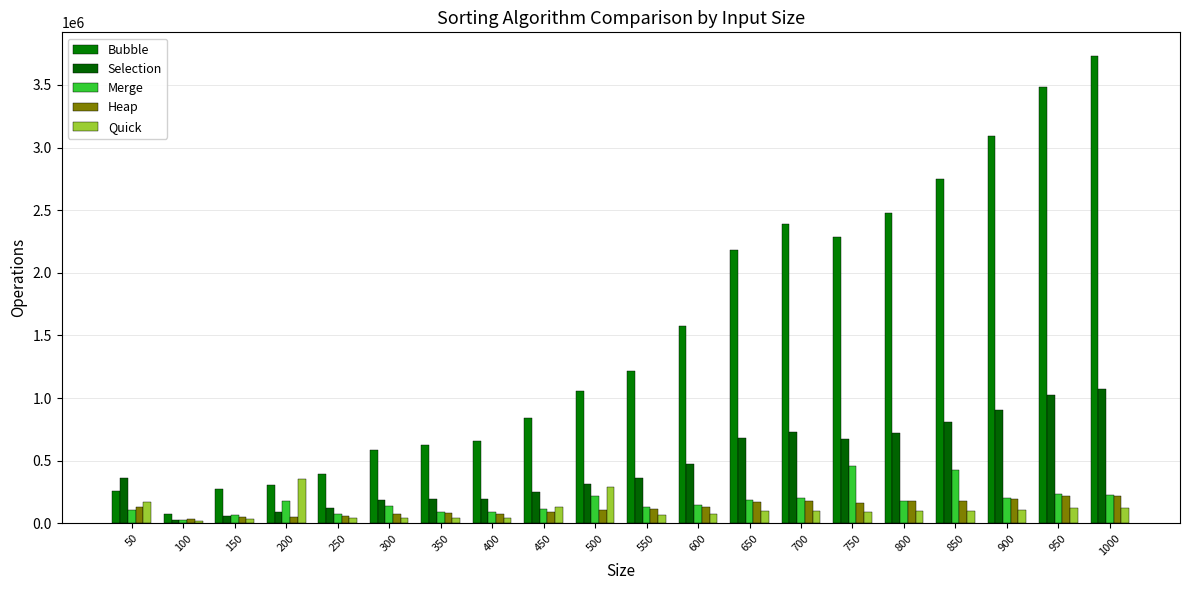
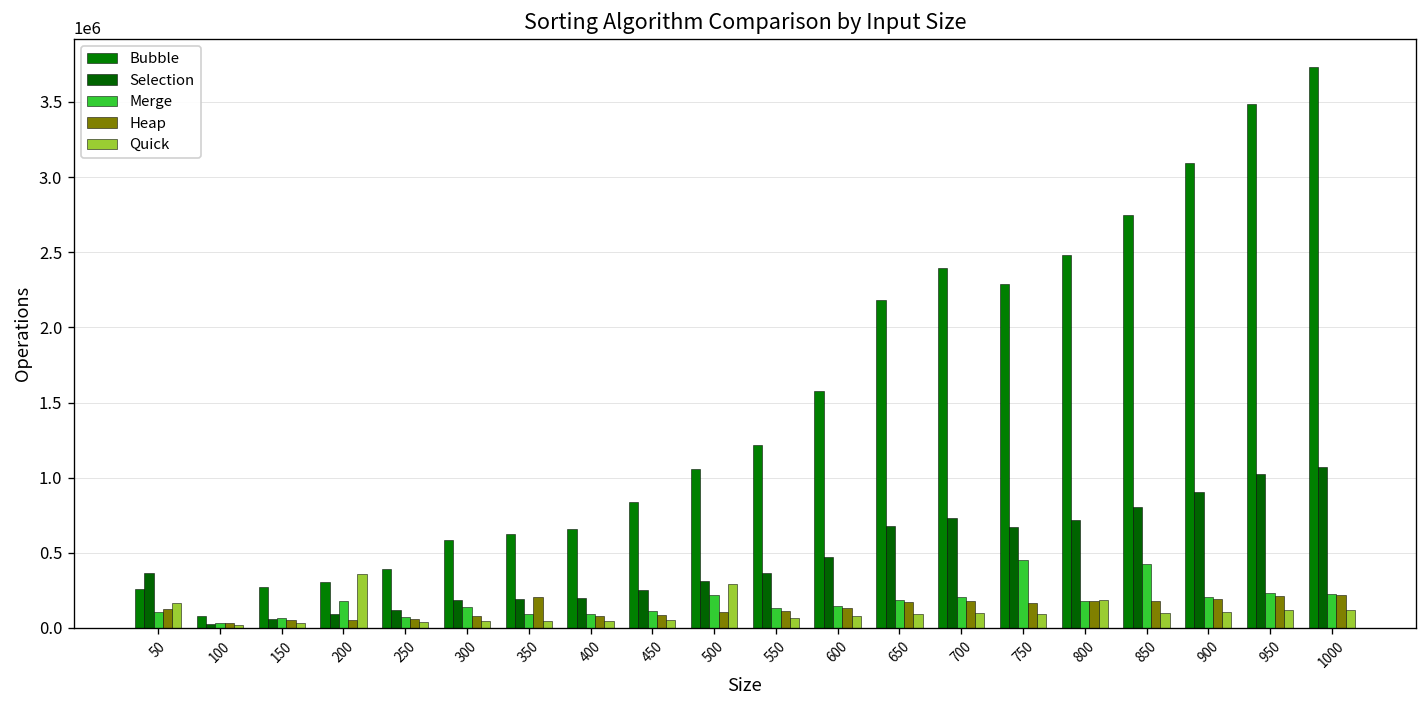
  {
    "Merge": {
      "50": 110000,
      "100": 30000,
      "150": 70000,
      "200": 180000,
      "250": 70000,
      "300": 140000,
      "350": 90000,
      "400": 90000,
      "450": 110000,
      "500": 220000,
      "550": 130000,
      "600": 150000,
      "650": 190000,
      "700": 200000,
      "750": 460000,
      "800": 180000,
      "850": 420000,
      "900": 200000,
      "950": 230000,
      "1000": 230000
    },
    "Heap": {
      "50": 130000,
      "100": 30000,
      "150": 50000,
      "200": 50000,
      "250": 60000,
      "300": 80000,
-     "350": 80000,
+     "350": 200000,
      "400": 80000,
      "450": 90000,
      "500": 110000,
      "550": 110000,
      "600": 130000,
      "650": 170000,
      "700": 180000,
      "750": 160000,
      "800": 180000,
      "850": 180000,
      "900": 200000,
      "950": 220000,
      "1000": 220000
    },
    "Quick": {
      "50": 170000,
      "150": 30000,
      "200": 360000,
      "250": 40000,
      "300": 40000,
      "350": 50000,
      "400": 50000,
-     "450": 130000,
+     "450": 50000,
      "500": 290000,
      "550": 60000,
      "600": 80000,
      "650": 90000,
      "700": 100000,
      "750": 90000,
-     "800": 90000,
+     "800": 180000,
      "850": 100000,
      "900": 110000,
      "950": 120000,
      "1000": 120000
    }
  }
